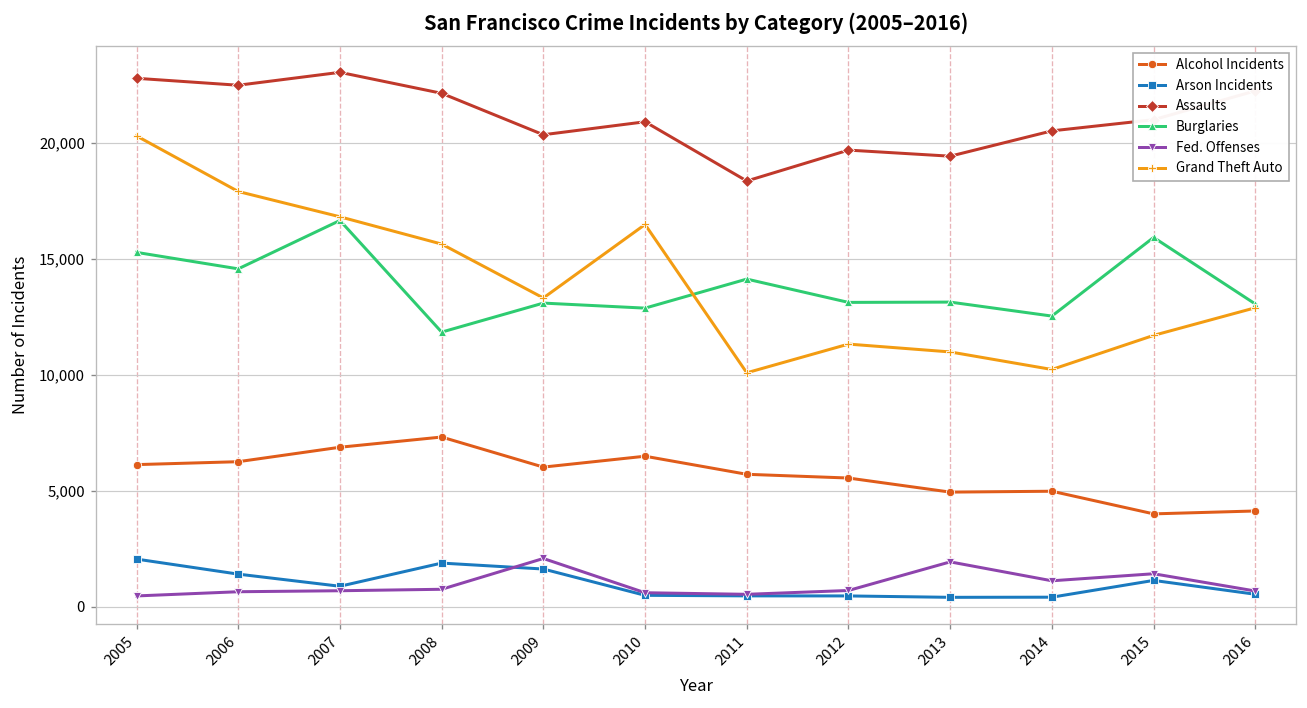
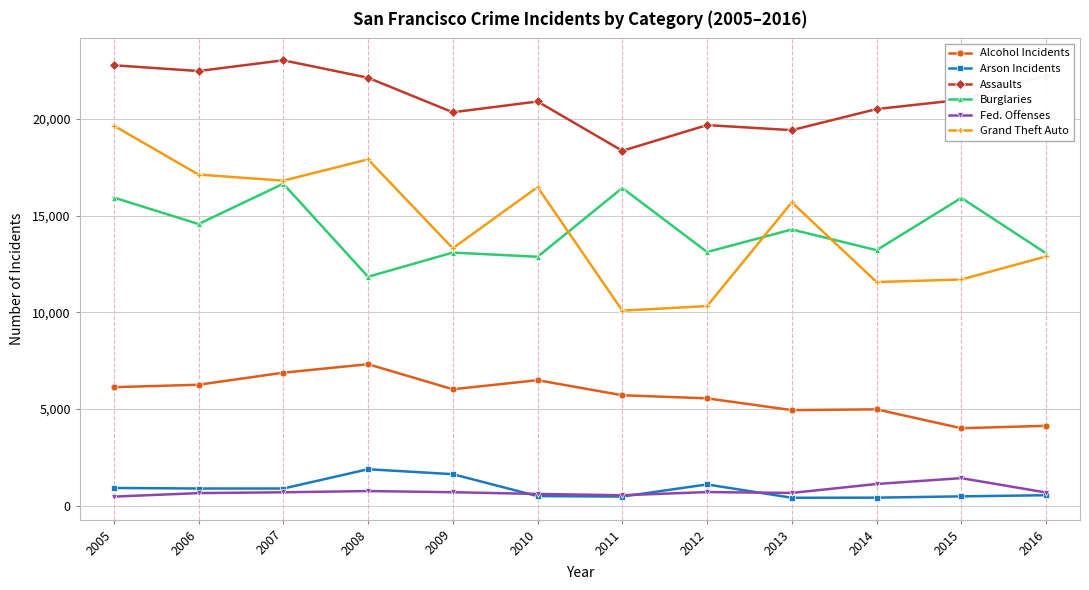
  {
    "Arson Incidents": {
-     "2005": "2,100",
-     "2006": "1,400",
+     "2005": "900",
+     "2006": "900",
      "2007": "900",
      "2008": "1,900",
      "2009": "1,600",
-     "2012": "500",
+     "2012": "1,100",
      "2013": "400",
      "2014": "400",
-     "2015": "1,100",
+     "2015": "500",
      "2016": "500"
    },
    "Burglaries": {
-     "2005": "15,300",
+     "2005": "15,900",
      "2006": "14,600",
      "2007": "16,600",
      "2008": "11,800",
      "2009": "13,100",
      "2010": "12,900",
-     "2011": "14,100",
+     "2011": "16,400",
      "2012": "13,100",
-     "2013": "13,100",
-     "2014": "12,500",
+     "2013": "14,300",
+     "2014": "13,200",
      "2015": "15,900",
      "2016": "13,000"
    },
    "Fed. Offenses": {
      "2005": "500",
      "2006": "600",
      "2007": "700",
      "2008": "800",
-     "2009": "2,100",
+     "2009": "700",
      "2012": "700",
-     "2013": "1,900",
+     "2013": "700",
      "2014": "1,100",
      "2015": "1,400",
      "2016": "700"
    },
    "Grand Theft Auto": {
-     "2005": "20,300",
-     "2006": "17,900",
+     "2005": "19,700",
+     "2006": "17,100",
      "2007": "16,800",
-     "2008": "15,600",
+     "2008": "17,900",
      "2009": "13,300",
      "2010": "16,500",
      "2011": "10,100",
-     "2012": "11,300",
-     "2013": "11,000",
-     "2014": "10,200",
+     "2012": "10,300",
+     "2013": "15,700",
+     "2014": "11,600",
      "2015": "11,700",
      "2016": "12,900"
    }
  }
